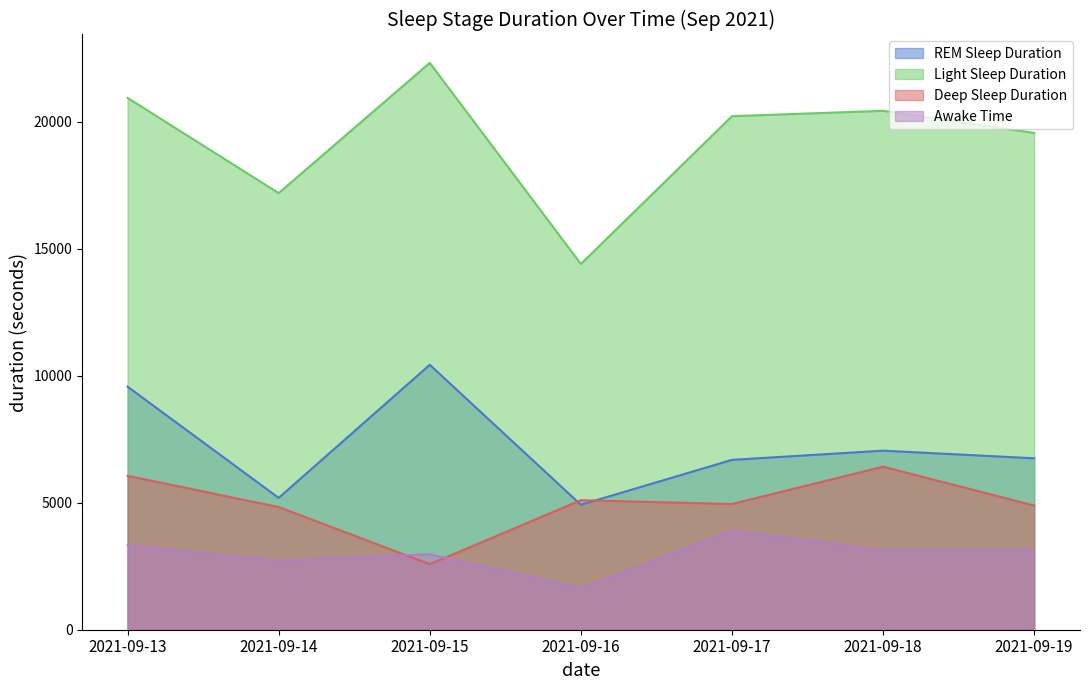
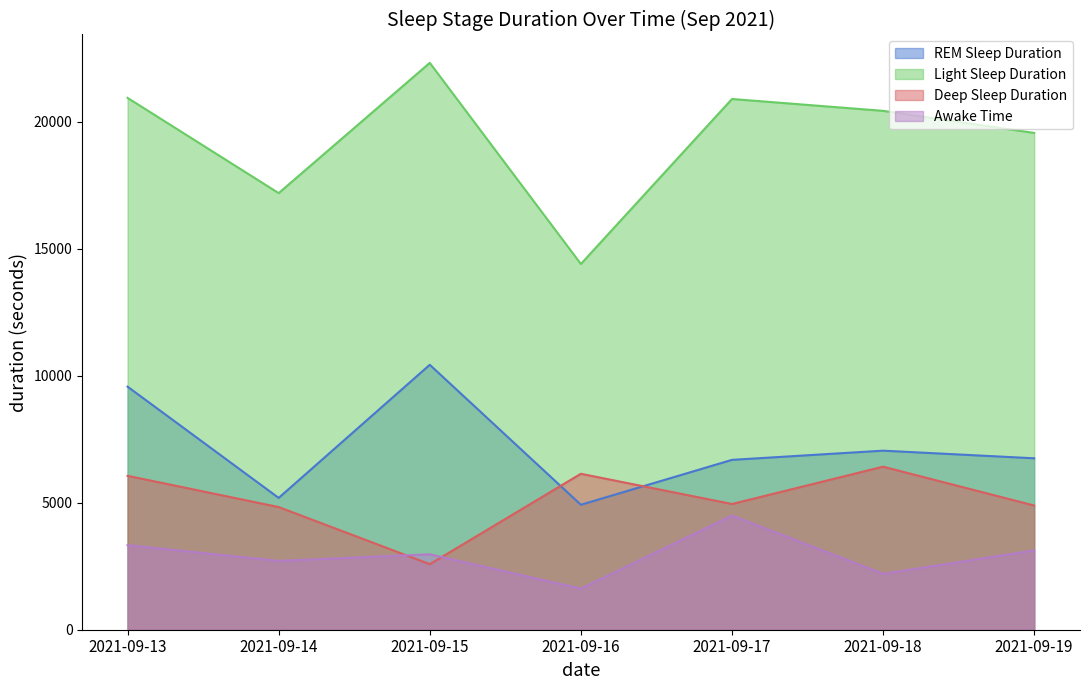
  {
    "REM Sleep Duration": {
      "2021-09-13": 9600,
      "2021-09-14": 5200,
      "2021-09-15": 10400,
      "2021-09-16": 4900,
      "2021-09-17": 6700,
      "2021-09-18": 7100,
      "2021-09-19": 6800
    },
    "Light Sleep Duration": {
      "2021-09-13": 20900,
      "2021-09-14": 17200,
      "2021-09-15": 22300,
      "2021-09-16": 14400,
-     "2021-09-17": 20200,
+     "2021-09-17": 20900,
      "2021-09-18": 20400,
      "2021-09-19": 19600
    },
    "Deep Sleep Duration": {
      "2021-09-13": 6100,
      "2021-09-14": 4800,
      "2021-09-15": 2600,
-     "2021-09-16": 5100,
+     "2021-09-16": 6100,
      "2021-09-17": 5000,
      "2021-09-18": 6400,
      "2021-09-19": 4900
    },
    "Awake Time": {
      "2021-09-13": 3300,
      "2021-09-14": 2700,
      "2021-09-15": 3000,
      "2021-09-16": 1600,
-     "2021-09-17": 3900,
-     "2021-09-18": 3100,
+     "2021-09-17": 4500,
+     "2021-09-18": 2200,
      "2021-09-19": 3100
    }
  }
